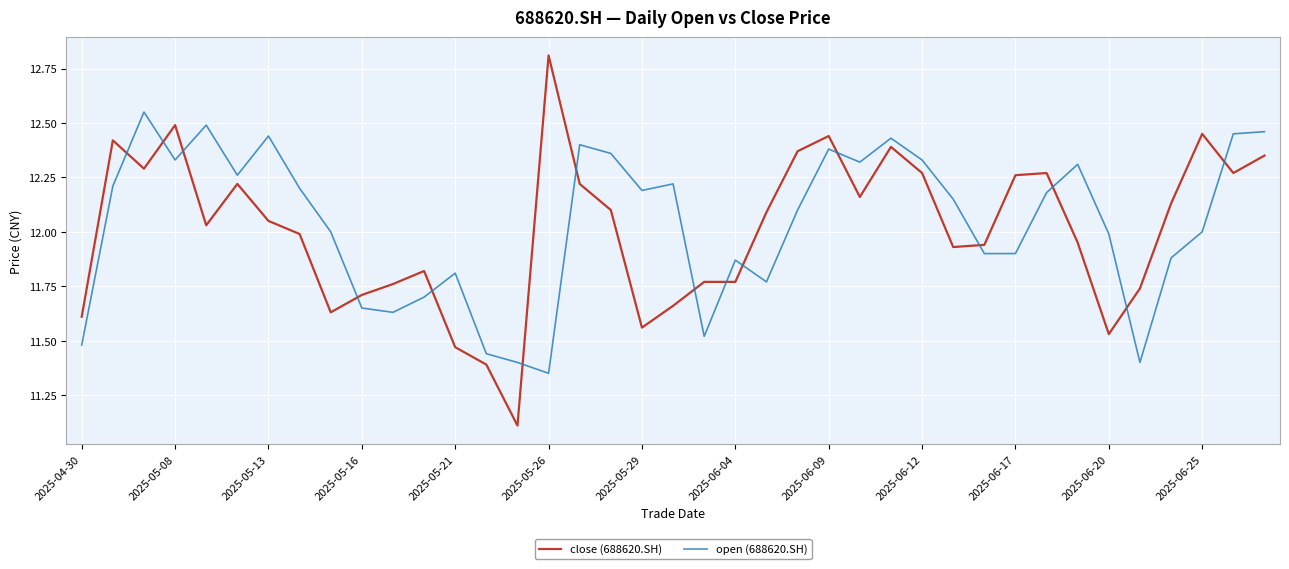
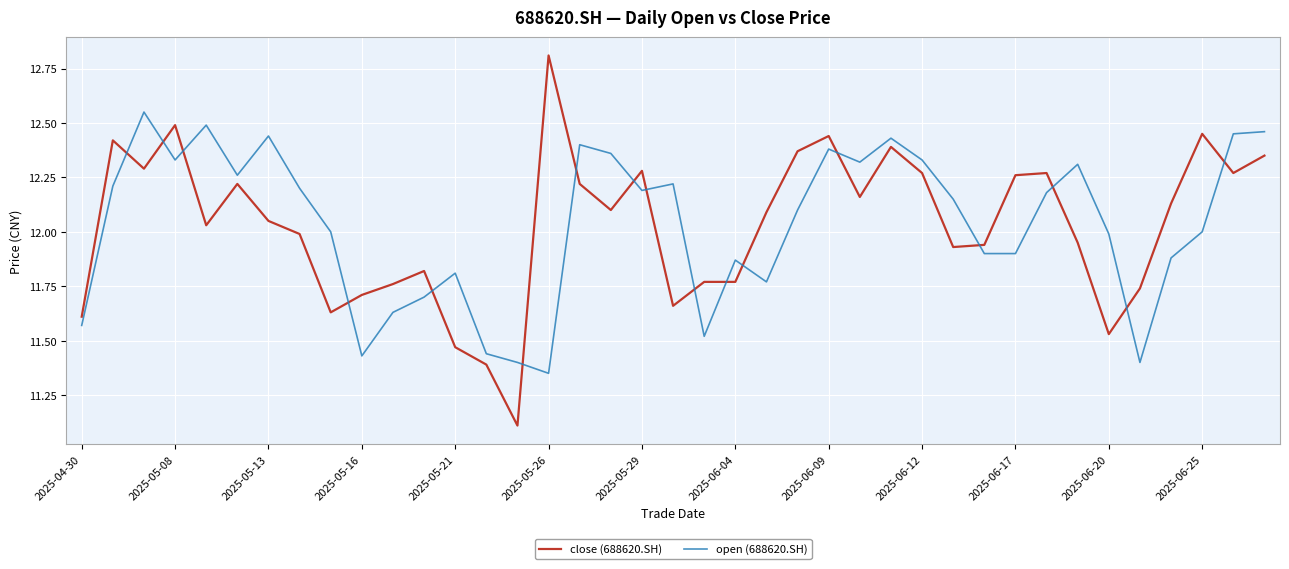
  {
    "close (688620.SH)": {
      "2025-04-30": 11.61,
      "2025-05-08": 12.49,
      "2025-05-13": 12.05,
      "2025-05-16": 11.71,
      "2025-05-21": 11.47,
      "2025-05-26": 12.81,
-     "2025-05-29": 11.56,
+     "2025-05-29": 12.28,
      "2025-06-04": 11.77,
      "2025-06-09": 12.44,
      "2025-06-12": 12.27,
      "2025-06-17": 12.26,
      "2025-06-20": 11.53,
      "2025-06-25": 12.45
    },
    "open (688620.SH)": {
-     "2025-04-30": 11.48,
+     "2025-04-30": 11.57,
      "2025-05-08": 12.33,
      "2025-05-13": 12.44,
-     "2025-05-16": 11.65,
+     "2025-05-16": 11.43,
      "2025-05-21": 11.81,
      "2025-05-26": 11.35,
      "2025-05-29": 12.19,
      "2025-06-04": 11.87,
      "2025-06-09": 12.38,
      "2025-06-12": 12.33,
      "2025-06-17": 11.90,
      "2025-06-20": 11.99,
      "2025-06-25": 12.00
    }
  }
